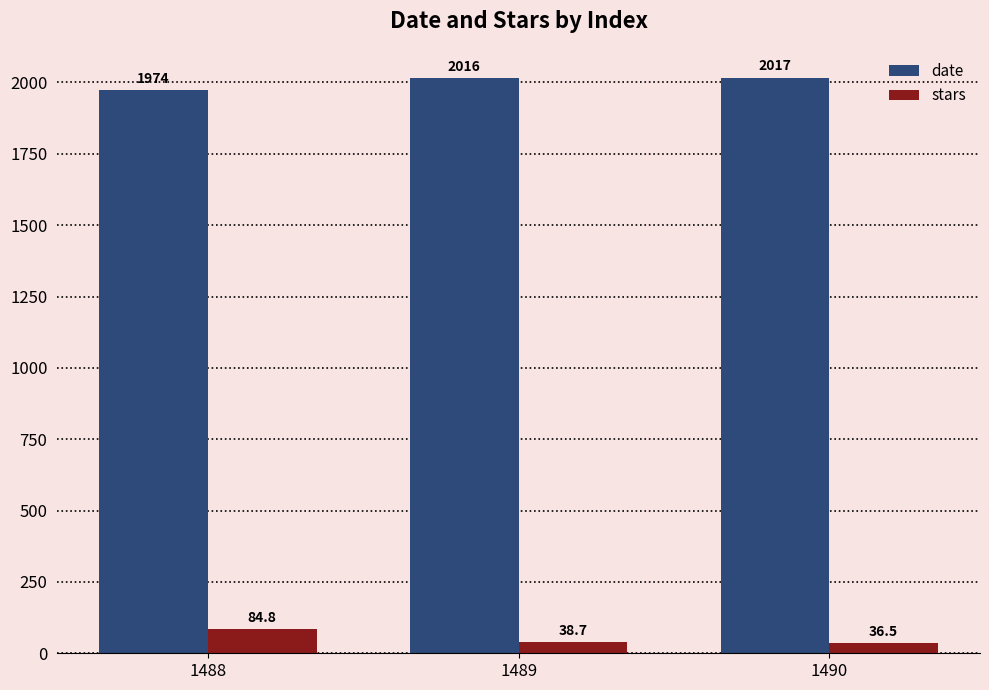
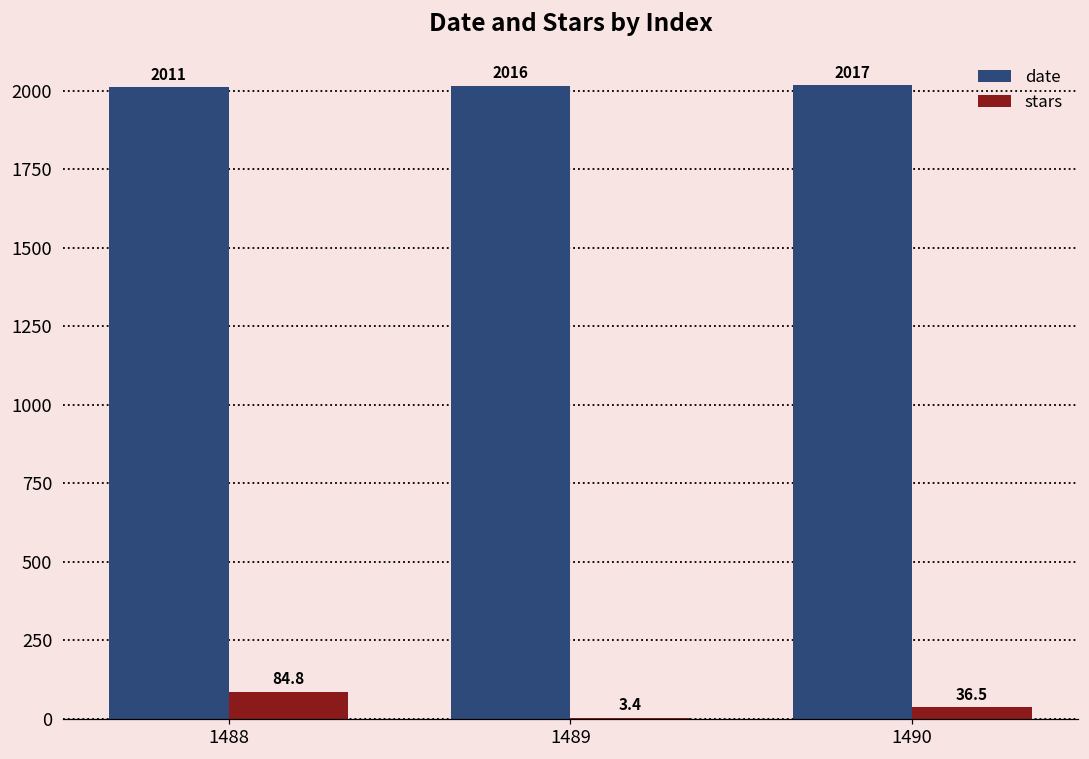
  {
    "date": {
-     "1488": 1974,
+     "1488": 2011,
      "1489": 2016,
      "1490": 2017
    },
    "stars": {
      "1488": 84.8,
-     "1489": 38.7,
+     "1489": 3.4,
      "1490": 36.5
    }
  }
